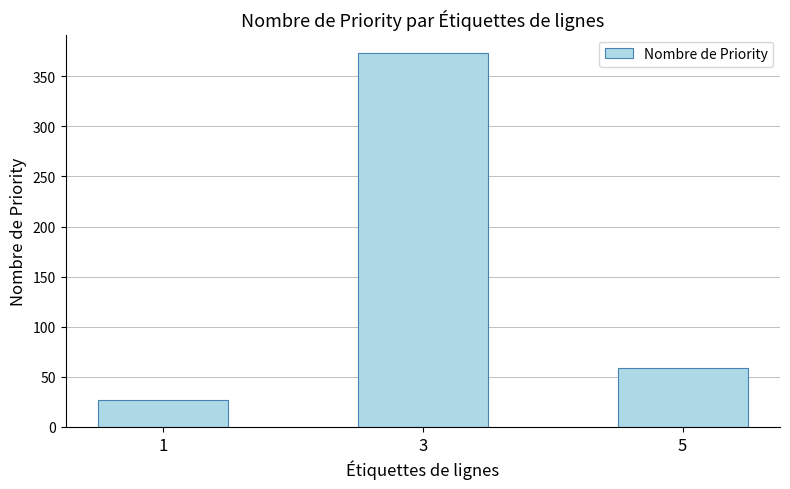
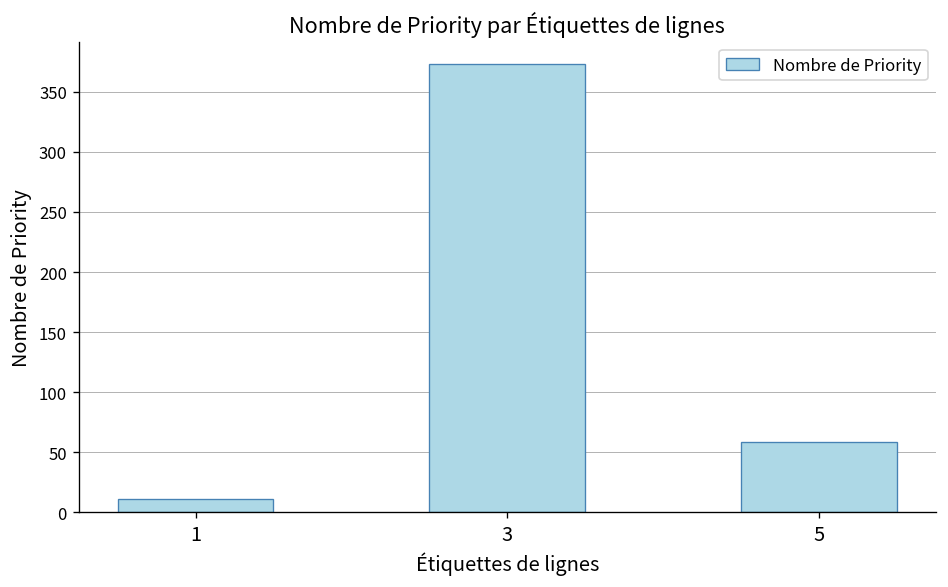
  {
-   "1": 27,
+   "1": 11,
    "3": 373,
    "5": 59
  }
